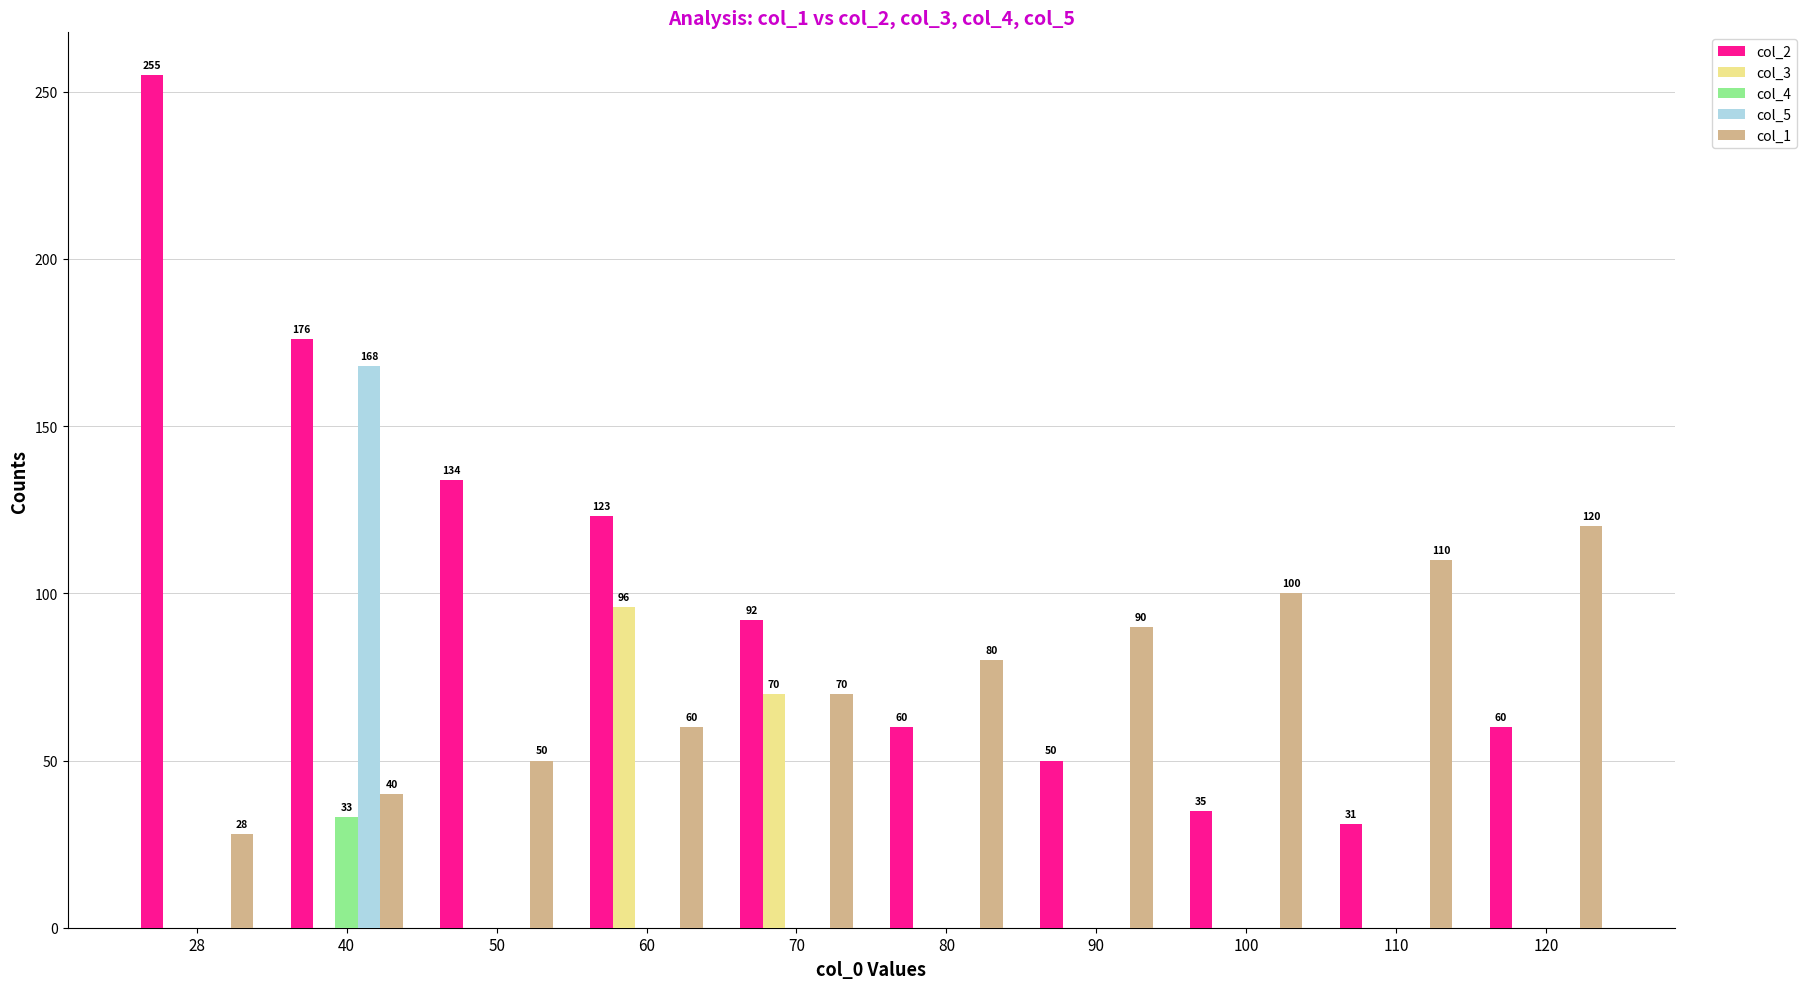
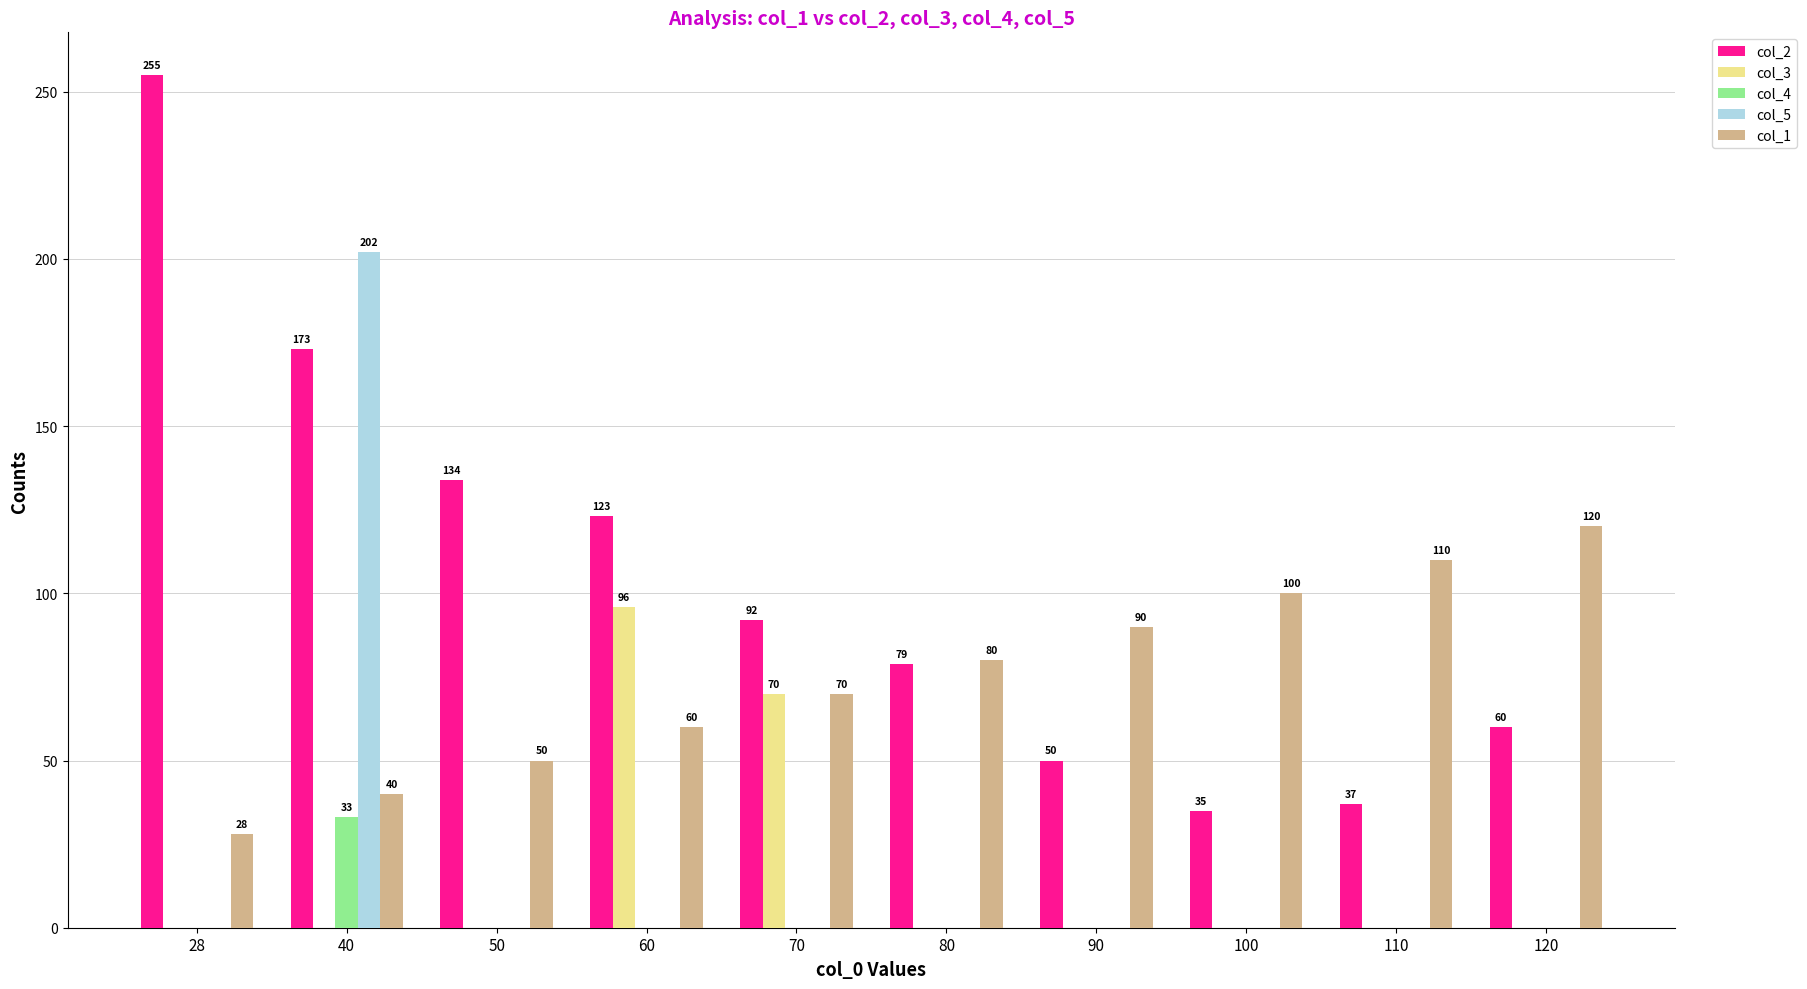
  {
    "col_2": {
      "28": 255,
-     "40": 176,
+     "40": 173,
      "50": 134,
      "60": 123,
      "70": 92,
-     "80": 60,
+     "80": 79,
      "90": 50,
      "100": 35,
-     "110": 31,
+     "110": 37,
      "120": 60
    },
    "col_4": {
      "40": 33
    },
    "col_5": {
-     "40": 168
+     "40": 202
    }
  }
